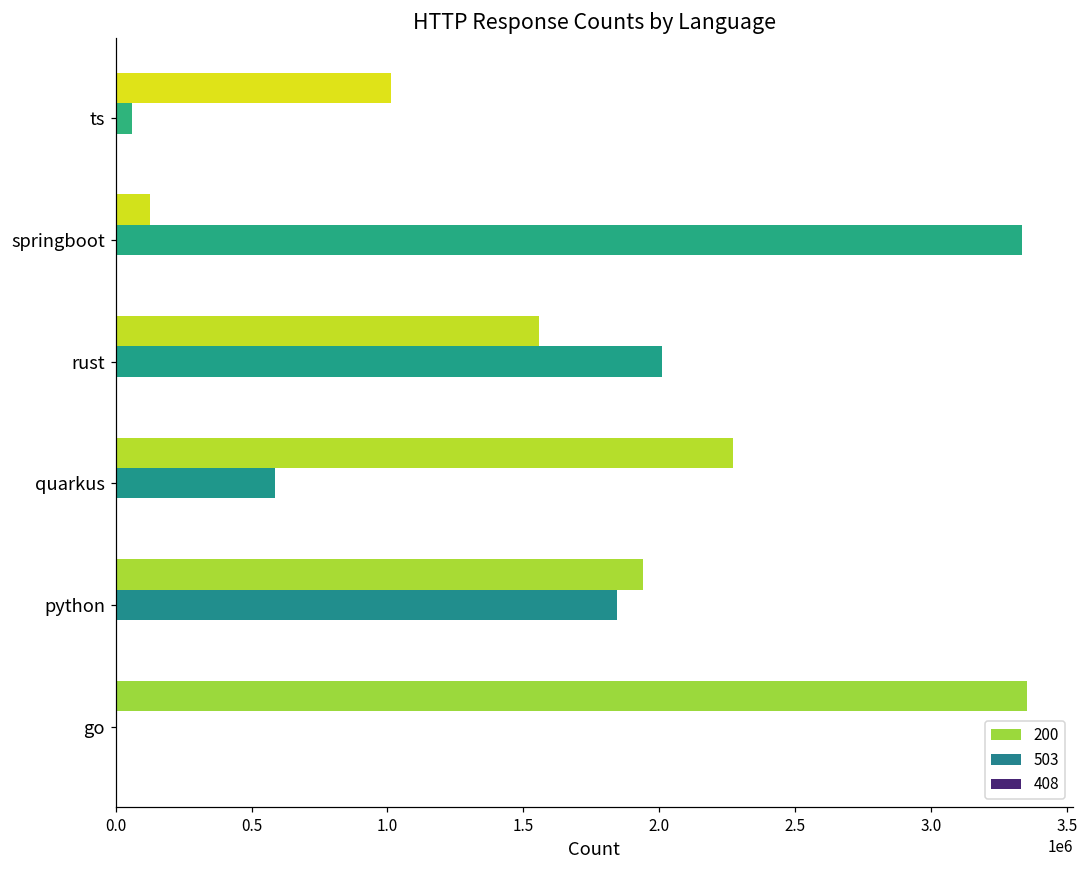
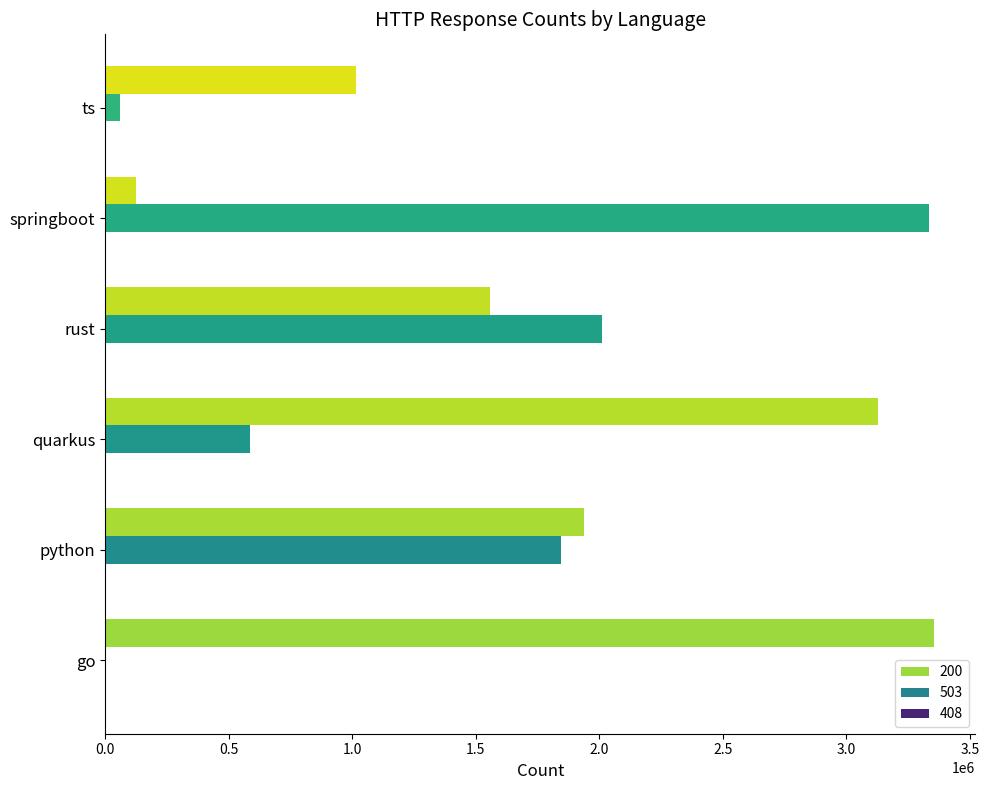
  {
    "200": {
      "ts": 1010000,
      "springboot": 130000,
      "rust": 1560000,
-     "quarkus": 2270000,
+     "quarkus": 3130000,
      "python": 1940000,
      "go": 3360000
    },
    "503": {
      "ts": 60000,
      "springboot": 3340000,
      "rust": 2010000,
      "quarkus": 580000,
      "python": 1850000,
      "go": 0
    },
    "408": {
      "quarkus": 0,
      "go": 0
    }
  }
